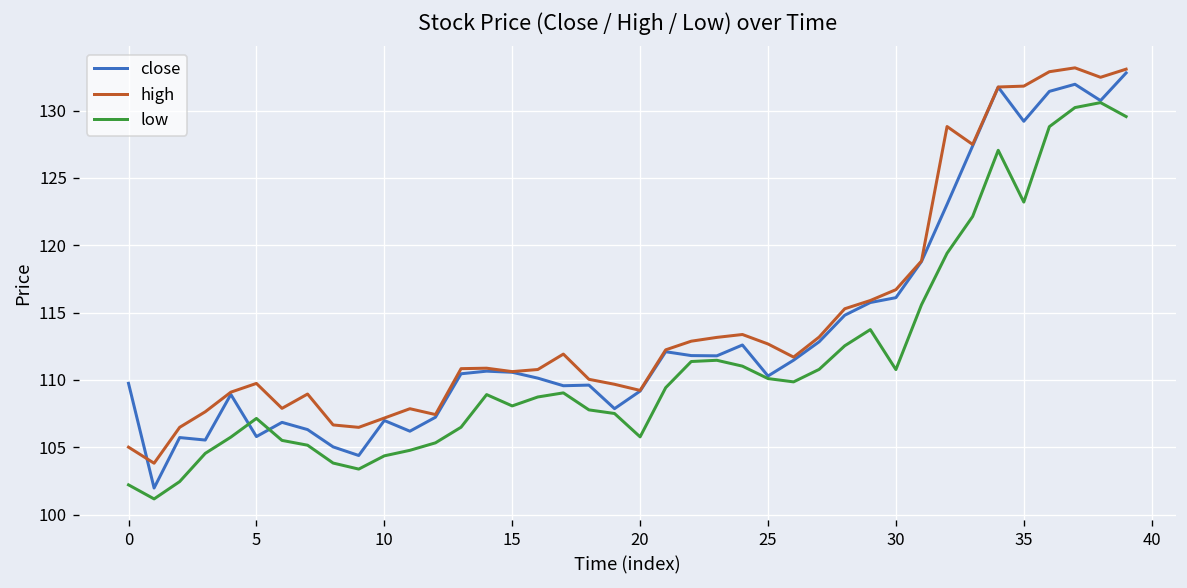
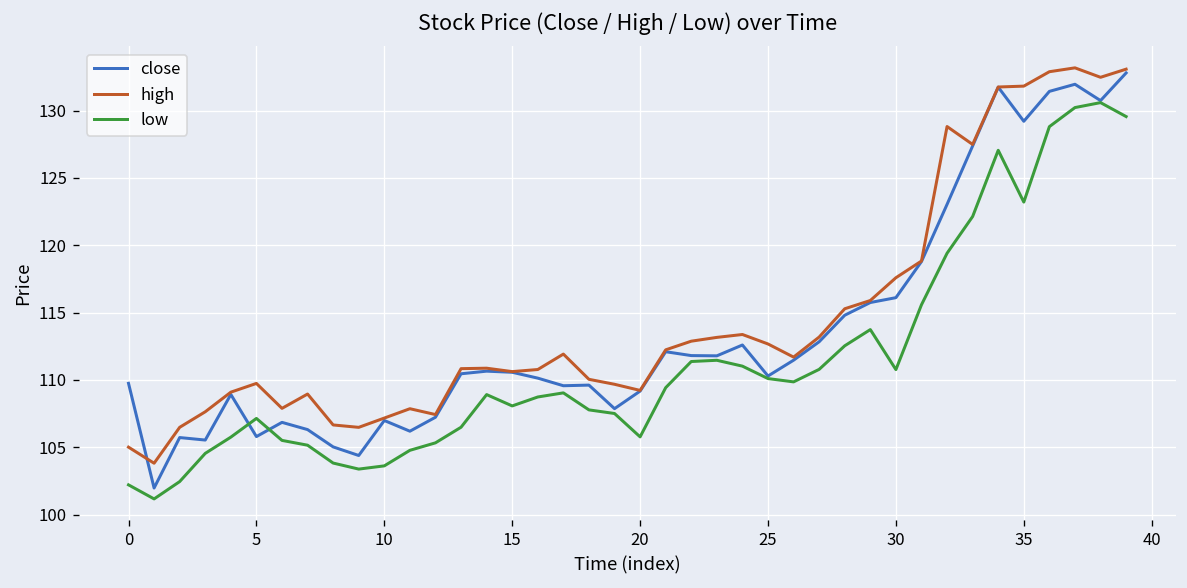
  {
    "close": {
      "0": 109.8,
      "5": 105.8,
      "30": 116.1,
      "35": 129.2
    },
    "high": {
      "0": 105.0,
      "5": 109.7,
      "25": 112.7,
-     "30": 116.7,
+     "30": 117.6,
      "35": 131.8
    },
    "low": {
      "0": 102.2,
      "5": 107.1,
-     "10": 104.4,
+     "10": 103.6,
      "15": 108.1,
      "20": 105.8,
      "30": 110.8,
      "35": 123.2
    }
  }
